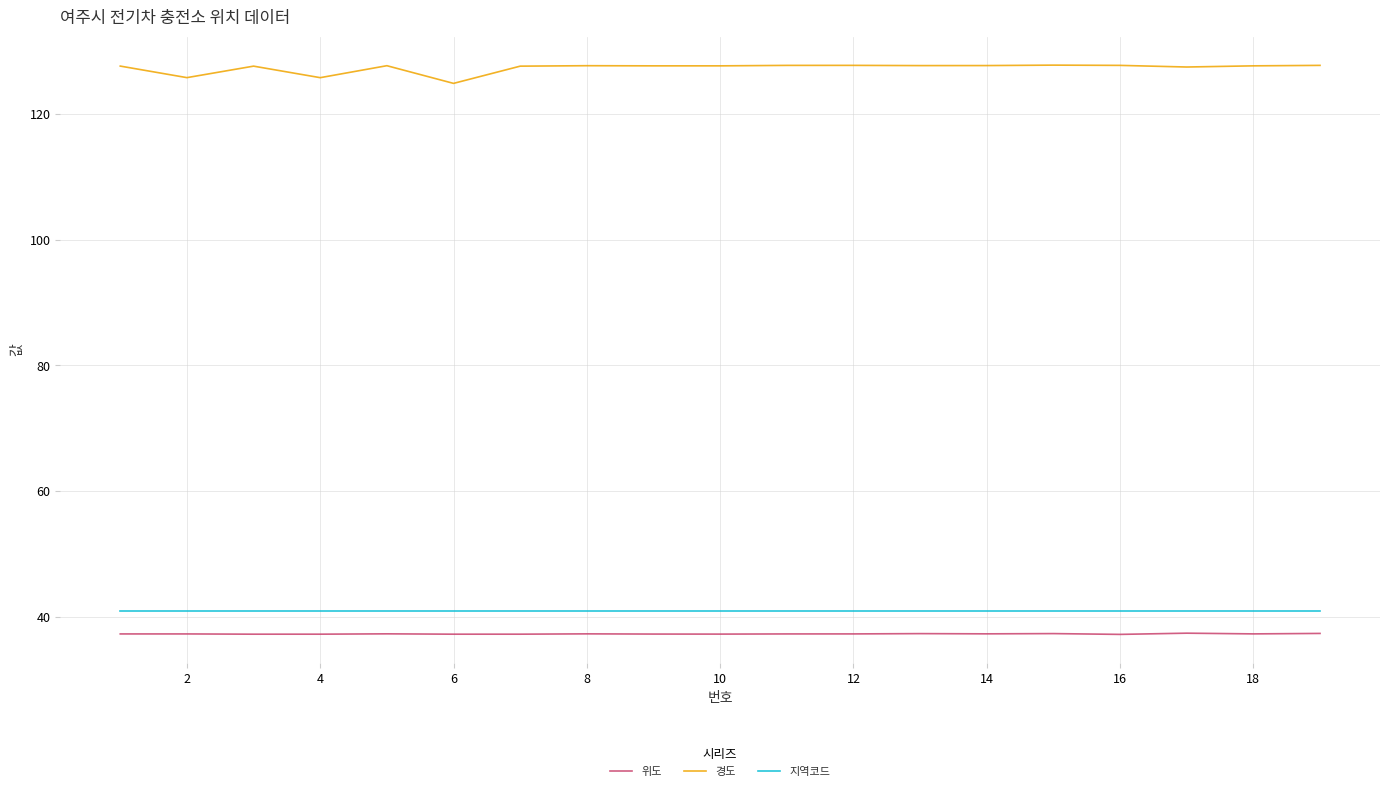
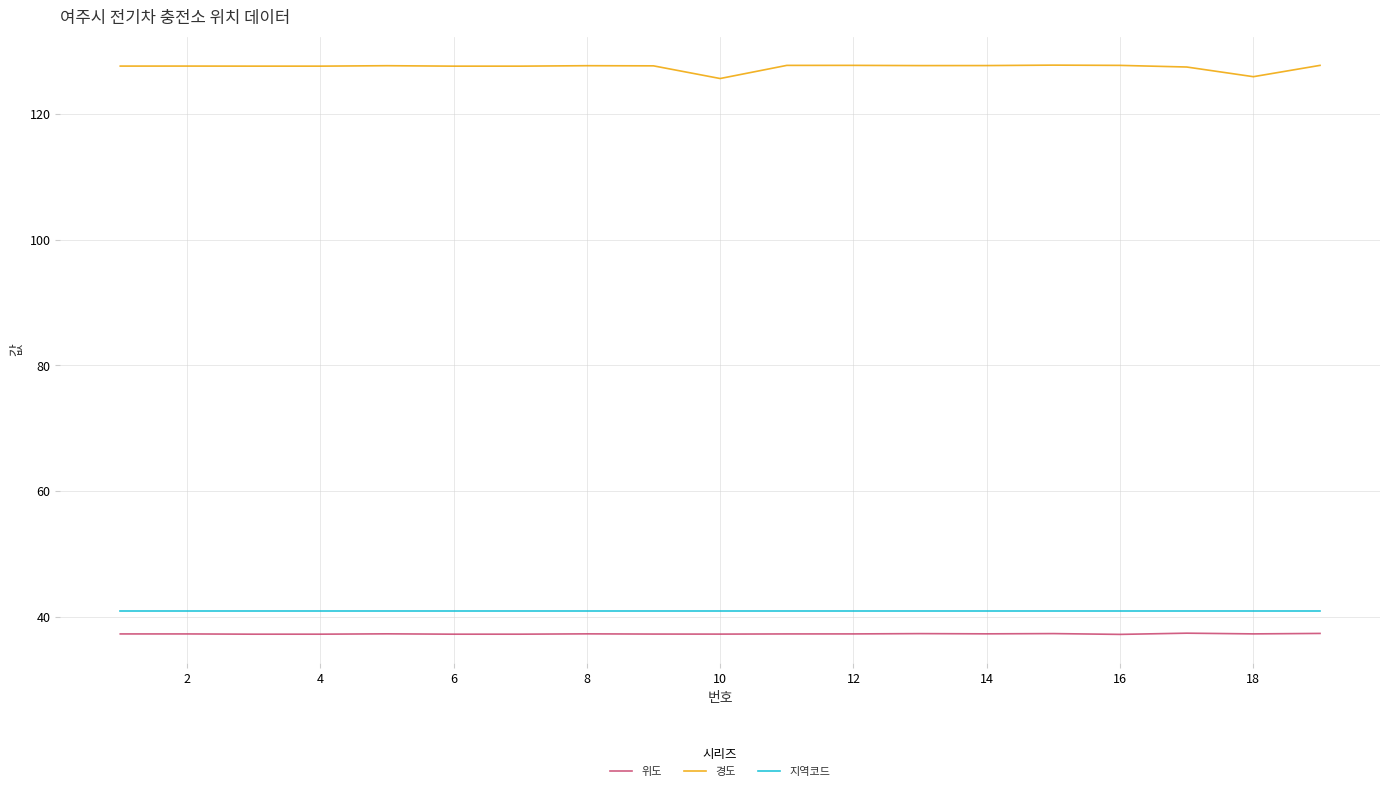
  {
    "위도": {
      "2": 37,
      "4": 37,
      "6": 37,
      "8": 37,
      "10": 37,
      "12": 37,
      "14": 37,
      "16": 37,
      "18": 37
    },
    "경도": {
-     "2": 126,
-     "4": 126,
-     "6": 125,
+     "2": 128,
+     "4": 128,
+     "6": 128,
      "8": 128,
-     "10": 128,
+     "10": 126,
      "12": 128,
      "14": 128,
      "16": 128,
-     "18": 128
+     "18": 126
    },
    "지역코드": {
      "2": 41,
      "4": 41,
      "6": 41,
      "8": 41,
      "10": 41,
      "12": 41,
      "14": 41,
      "16": 41,
      "18": 41
    }
  }
